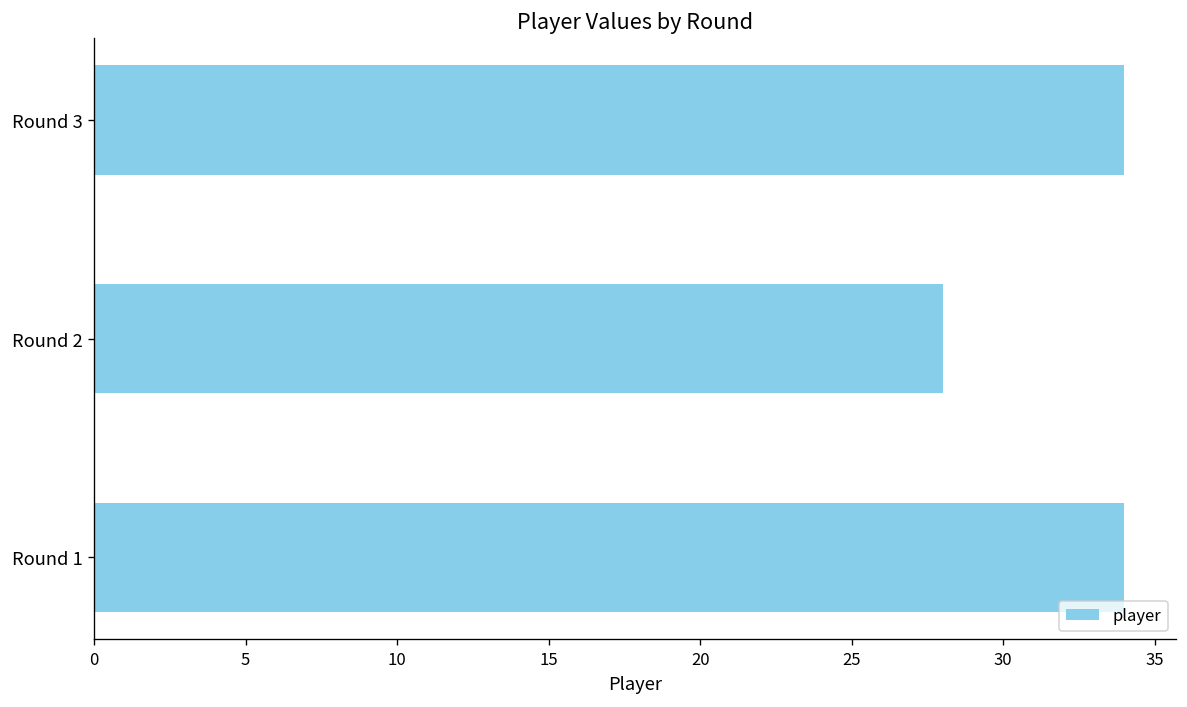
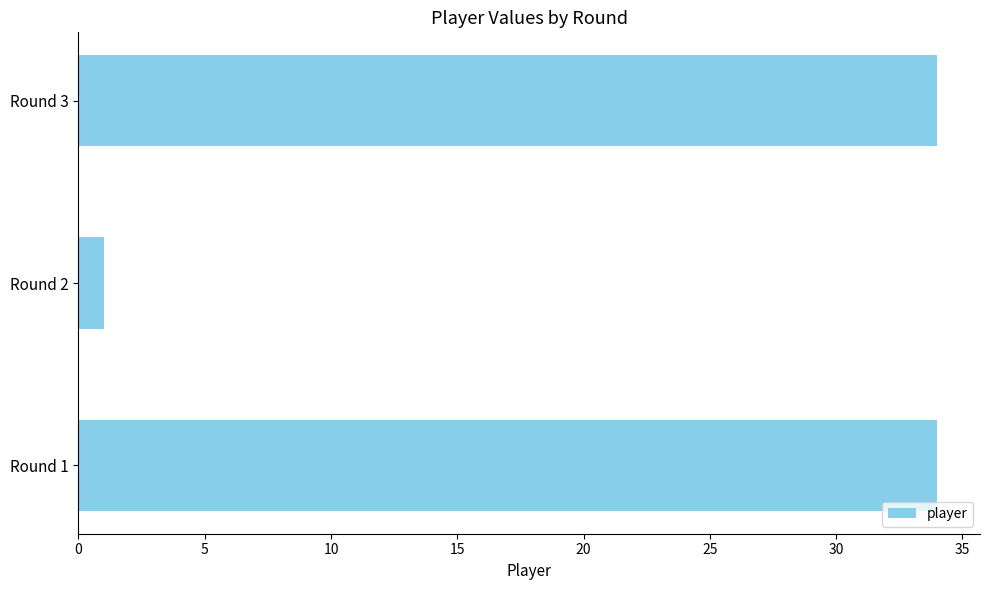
  {
    "Round 3": 34,
-   "Round 2": 28,
+   "Round 2": 1,
    "Round 1": 34
  }
